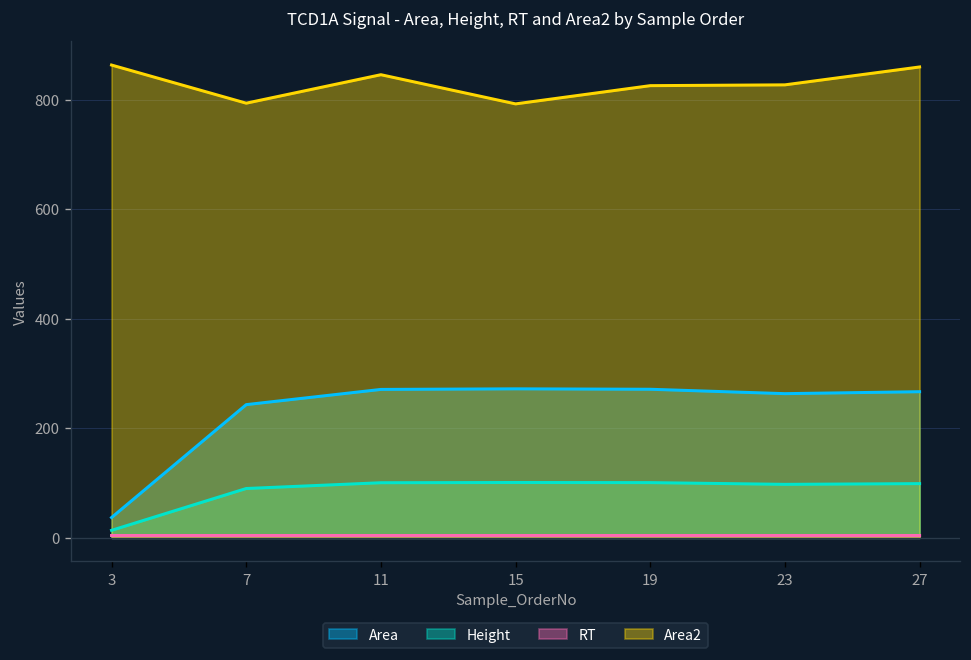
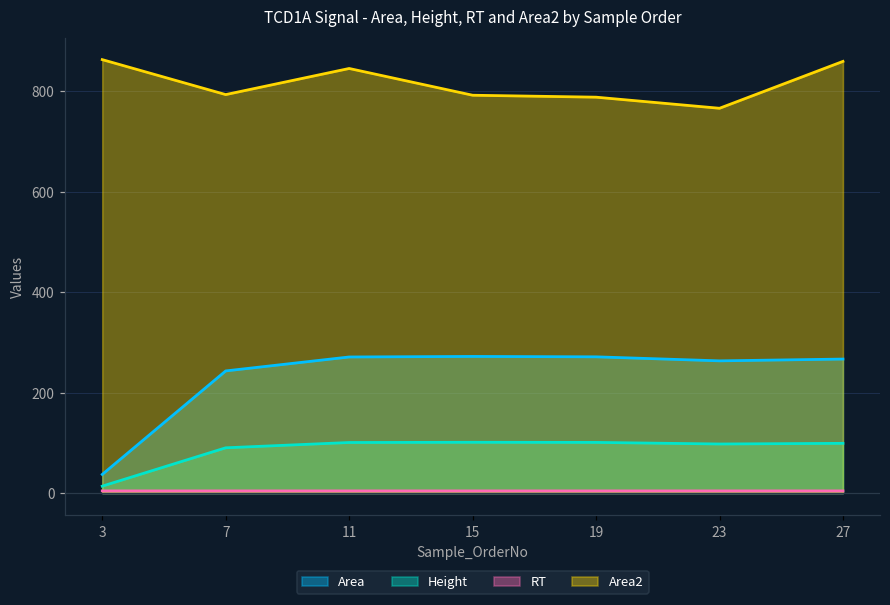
  {
    "RT": {
      "3": 0,
      "7": 0,
      "11": 0,
      "15": 0,
      "19": 0,
      "23": 0,
      "27": 0
    },
    "Area2": {
      "3": 860,
      "7": 790,
      "11": 850,
      "15": 790,
-     "19": 830,
-     "23": 830,
+     "19": 790,
+     "23": 770,
      "27": 860
    }
  }
